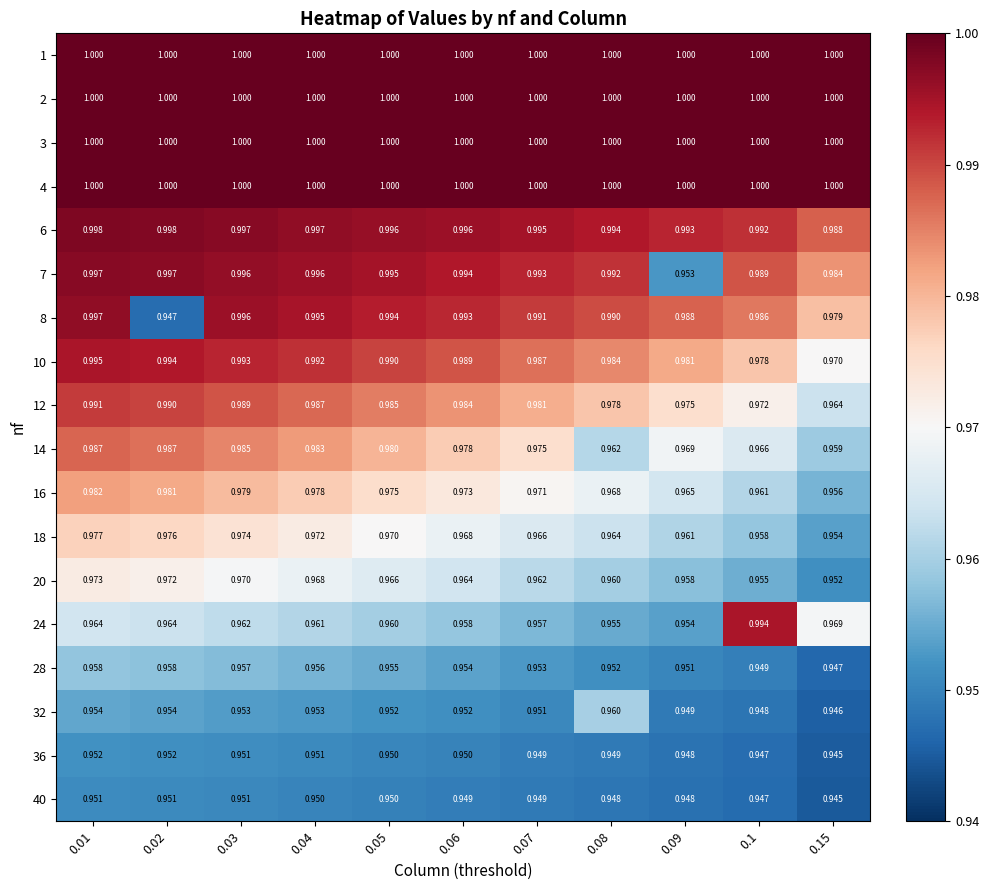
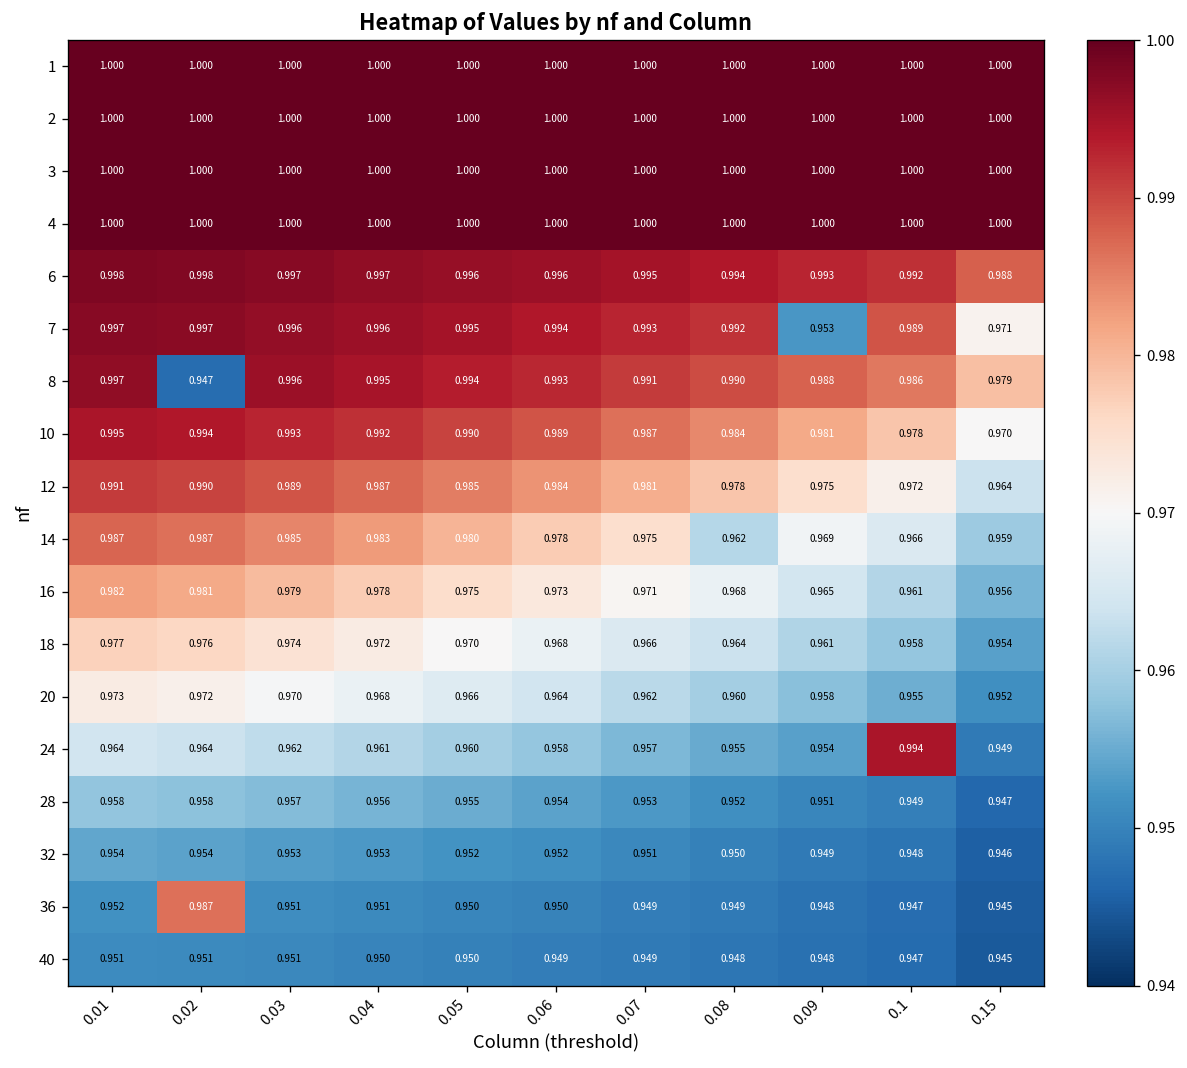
  {
    "1": {
      "0.01": 1.000,
      "0.02": 1.000,
      "0.03": 1.000,
      "0.04": 1.000,
      "0.05": 1.000,
      "0.06": 1.000,
      "0.07": 1.000,
      "0.08": 1.000,
      "0.09": 1.000,
      "0.1": 1.000,
      "0.15": 1.000
    },
    "2": {
      "0.01": 1.000,
      "0.02": 1.000,
      "0.03": 1.000,
      "0.04": 1.000,
      "0.05": 1.000,
      "0.06": 1.000,
      "0.07": 1.000,
      "0.08": 1.000,
      "0.09": 1.000,
      "0.1": 1.000,
      "0.15": 1.000
    },
    "3": {
      "0.01": 1.000,
      "0.02": 1.000,
      "0.03": 1.000,
      "0.04": 1.000,
      "0.05": 1.000,
      "0.06": 1.000,
      "0.07": 1.000,
      "0.08": 1.000,
      "0.09": 1.000,
      "0.1": 1.000,
      "0.15": 1.000
    },
    "4": {
      "0.01": 1.000,
      "0.02": 1.000,
      "0.03": 1.000,
      "0.04": 1.000,
      "0.05": 1.000,
      "0.06": 1.000,
      "0.07": 1.000,
      "0.08": 1.000,
      "0.09": 1.000,
      "0.1": 1.000,
      "0.15": 1.000
    },
    "6": {
      "0.01": 0.998,
      "0.02": 0.998,
      "0.03": 0.997,
      "0.04": 0.997,
      "0.05": 0.996,
      "0.06": 0.996,
      "0.07": 0.995,
      "0.08": 0.994,
      "0.09": 0.993,
      "0.1": 0.992,
      "0.15": 0.988
    },
    "7": {
      "0.01": 0.997,
      "0.02": 0.997,
      "0.03": 0.996,
      "0.04": 0.996,
      "0.05": 0.995,
      "0.06": 0.994,
      "0.07": 0.993,
      "0.08": 0.992,
      "0.09": 0.953,
      "0.1": 0.989,
-     "0.15": 0.984
+     "0.15": 0.971
    },
    "8": {
      "0.01": 0.997,
      "0.02": 0.947,
      "0.03": 0.996,
      "0.04": 0.995,
      "0.05": 0.994,
      "0.06": 0.993,
      "0.07": 0.991,
      "0.08": 0.990,
      "0.09": 0.988,
      "0.1": 0.986,
      "0.15": 0.979
    },
    "10": {
      "0.01": 0.995,
      "0.02": 0.994,
      "0.03": 0.993,
      "0.04": 0.992,
      "0.05": 0.990,
      "0.06": 0.989,
      "0.07": 0.987,
      "0.08": 0.984,
      "0.09": 0.981,
      "0.1": 0.978,
      "0.15": 0.970
    },
    "12": {
      "0.01": 0.991,
      "0.02": 0.990,
      "0.03": 0.989,
      "0.04": 0.987,
      "0.05": 0.985,
      "0.06": 0.984,
      "0.07": 0.981,
      "0.08": 0.978,
      "0.09": 0.975,
      "0.1": 0.972,
      "0.15": 0.964
    },
    "14": {
      "0.01": 0.987,
      "0.02": 0.987,
      "0.03": 0.985,
      "0.04": 0.983,
      "0.05": 0.980,
      "0.06": 0.978,
      "0.07": 0.975,
      "0.08": 0.962,
      "0.09": 0.969,
      "0.1": 0.966,
      "0.15": 0.959
    },
    "16": {
      "0.01": 0.982,
      "0.02": 0.981,
      "0.03": 0.979,
      "0.04": 0.978,
      "0.05": 0.975,
      "0.06": 0.973,
      "0.07": 0.971,
      "0.08": 0.968,
      "0.09": 0.965,
      "0.1": 0.961,
      "0.15": 0.956
    },
    "18": {
      "0.01": 0.977,
      "0.02": 0.976,
      "0.03": 0.974,
      "0.04": 0.972,
      "0.05": 0.970,
      "0.06": 0.968,
      "0.07": 0.966,
      "0.08": 0.964,
      "0.09": 0.961,
      "0.1": 0.958,
      "0.15": 0.954
    },
    "20": {
      "0.01": 0.973,
      "0.02": 0.972,
      "0.03": 0.970,
      "0.04": 0.968,
      "0.05": 0.966,
      "0.06": 0.964,
      "0.07": 0.962,
      "0.08": 0.960,
      "0.09": 0.958,
      "0.1": 0.955,
      "0.15": 0.952
    },
    "24": {
      "0.01": 0.964,
      "0.02": 0.964,
      "0.03": 0.962,
      "0.04": 0.961,
      "0.05": 0.960,
      "0.06": 0.958,
      "0.07": 0.957,
      "0.08": 0.955,
      "0.09": 0.954,
      "0.1": 0.994,
-     "0.15": 0.969
+     "0.15": 0.949
    },
    "28": {
      "0.01": 0.958,
      "0.02": 0.958,
      "0.03": 0.957,
      "0.04": 0.956,
      "0.05": 0.955,
      "0.06": 0.954,
      "0.07": 0.953,
      "0.08": 0.952,
      "0.09": 0.951,
      "0.1": 0.949,
      "0.15": 0.947
    },
    "32": {
      "0.01": 0.954,
      "0.02": 0.954,
      "0.03": 0.953,
      "0.04": 0.953,
      "0.05": 0.952,
      "0.06": 0.952,
      "0.07": 0.951,
-     "0.08": 0.960,
+     "0.08": 0.950,
      "0.09": 0.949,
      "0.1": 0.948,
      "0.15": 0.946
    },
    "36": {
      "0.01": 0.952,
-     "0.02": 0.952,
+     "0.02": 0.987,
      "0.03": 0.951,
      "0.04": 0.951,
      "0.05": 0.950,
      "0.06": 0.950,
      "0.07": 0.949,
      "0.08": 0.949,
      "0.09": 0.948,
      "0.1": 0.947,
      "0.15": 0.945
    },
    "40": {
      "0.01": 0.951,
      "0.02": 0.951,
      "0.03": 0.951,
      "0.04": 0.950,
      "0.05": 0.950,
      "0.06": 0.949,
      "0.07": 0.949,
      "0.08": 0.948,
      "0.09": 0.948,
      "0.1": 0.947,
      "0.15": 0.945
    }
  }
